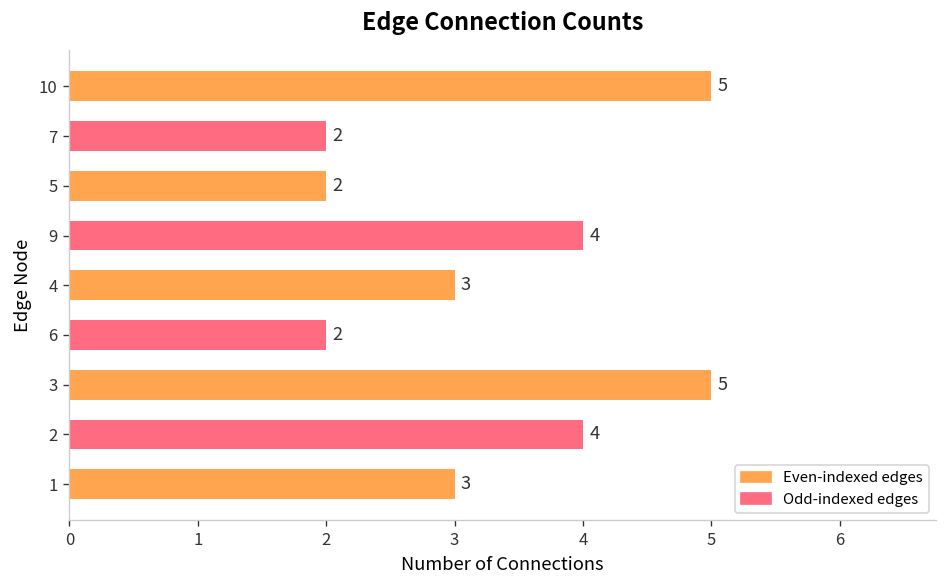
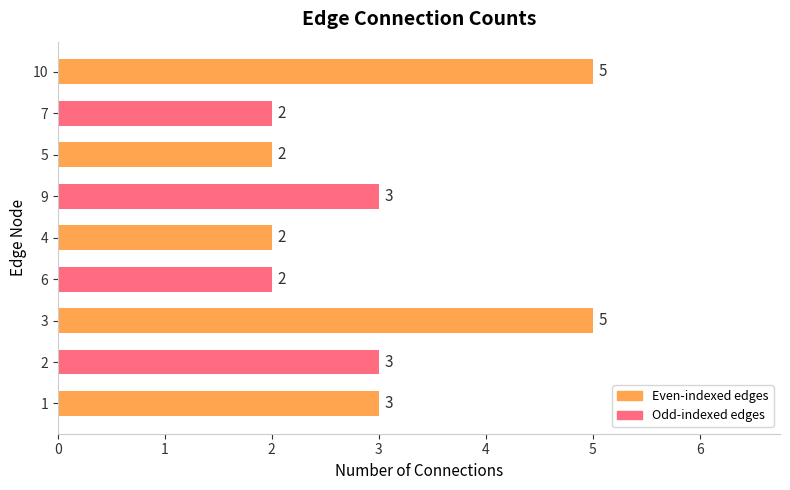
  {
    "10": 5,
    "7": 2,
    "5": 2,
-   "9": 4,
-   "4": 3,
+   "9": 3,
+   "4": 2,
    "6": 2,
    "3": 5,
-   "2": 4,
+   "2": 3,
    "1": 3
  }
